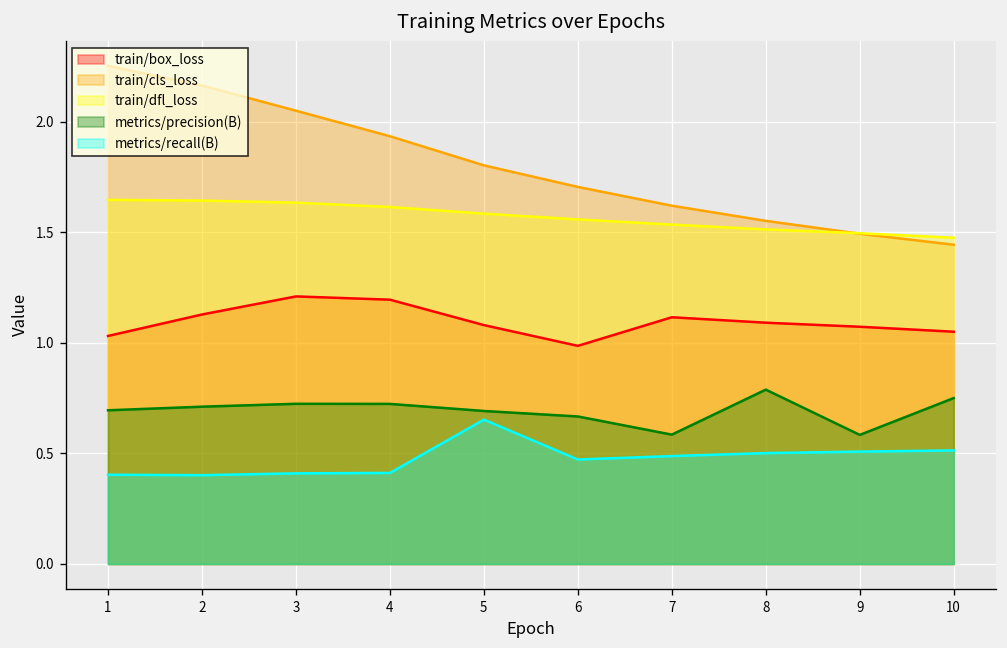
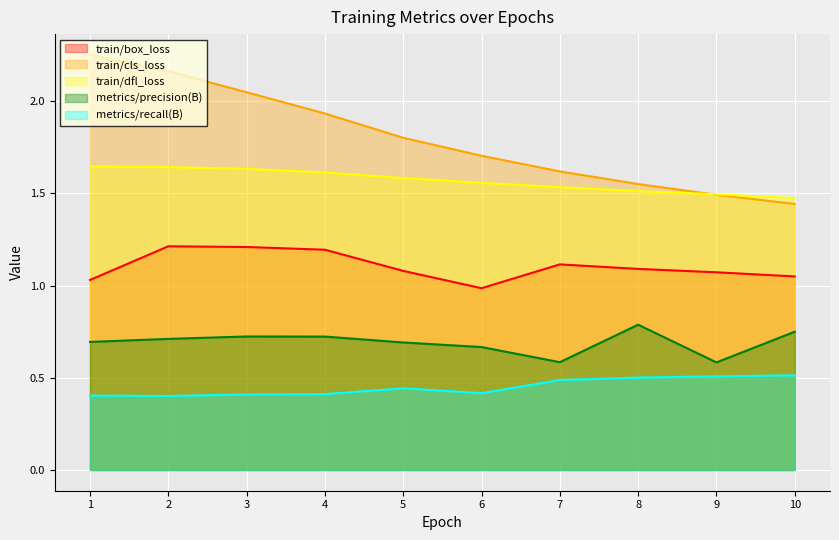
  {
    "train/box_loss": {
      "1": 1.03,
-     "2": 1.13,
+     "2": 1.21,
      "3": 1.21,
      "4": 1.19,
      "5": 1.08,
      "6": 0.99,
      "7": 1.12,
      "8": 1.09,
      "9": 1.07,
      "10": 1.05
    },
    "metrics/precision(B)": {
      "1": 0.69,
      "2": 0.71,
      "3": 0.72,
      "4": 0.72,
      "5": 0.69,
      "6": 0.67,
      "7": 0.58,
      "8": 0.79,
      "9": 0.58,
      "10": 0.75
    },
    "metrics/recall(B)": {
      "1": 0.40,
      "2": 0.40,
      "3": 0.41,
      "4": 0.41,
-     "5": 0.65,
-     "6": 0.47,
+     "5": 0.44,
+     "6": 0.42,
      "7": 0.49,
      "8": 0.50,
      "9": 0.51,
      "10": 0.51
    }
  }
